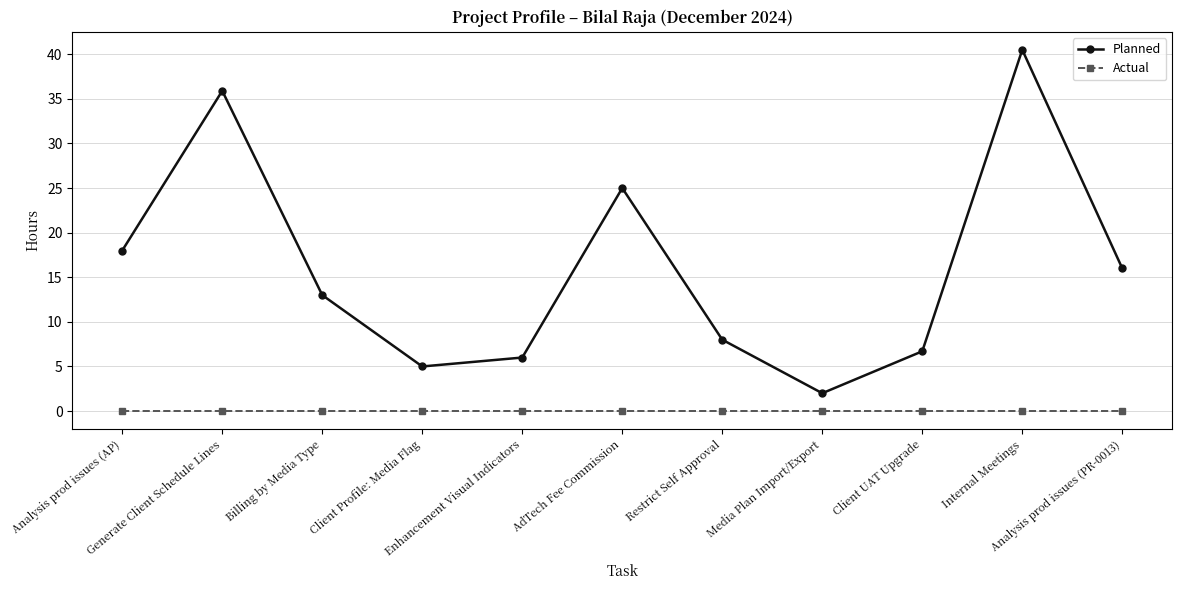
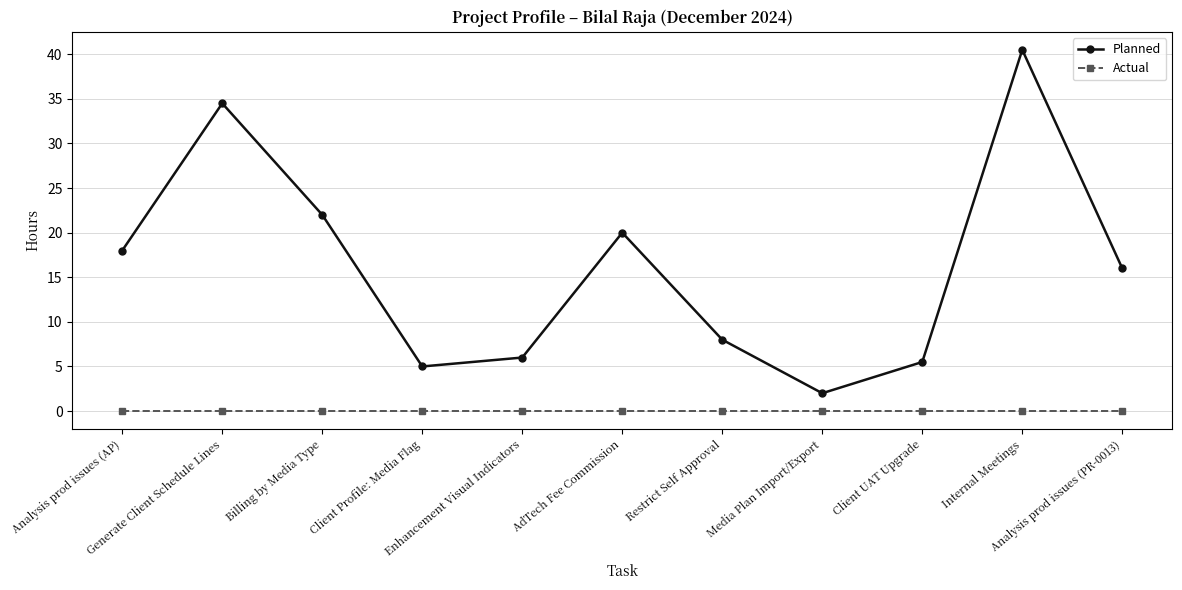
  {
    "Planned": {
      "Analysis prod issues (AP)": 18,
-     "Generate Client Schedule Lines": 36,
-     "Billing by Media Type": 13,
+     "Generate Client Schedule Lines": 35,
+     "Billing by Media Type": 22,
      "Client Profile: Media Flag": 5,
      "Enhancement Visual Indicators": 6,
-     "AdTech Fee Commission": 25,
+     "AdTech Fee Commission": 20,
      "Restrict Self Approval": 8,
      "Media Plan Import/Export": 2,
-     "Client UAT Upgrade": 7,
+     "Client UAT Upgrade": 6,
      "Internal Meetings": 41,
      "Analysis prod issues (PR-0013)": 16
    },
    "Actual": {
      "Analysis prod issues (AP)": 0,
      "Generate Client Schedule Lines": 0,
      "Billing by Media Type": 0,
      "Client Profile: Media Flag": 0,
      "Enhancement Visual Indicators": 0,
      "AdTech Fee Commission": 0,
      "Restrict Self Approval": 0,
      "Media Plan Import/Export": 0,
      "Client UAT Upgrade": 0,
      "Internal Meetings": 0,
      "Analysis prod issues (PR-0013)": 0
    }
  }
